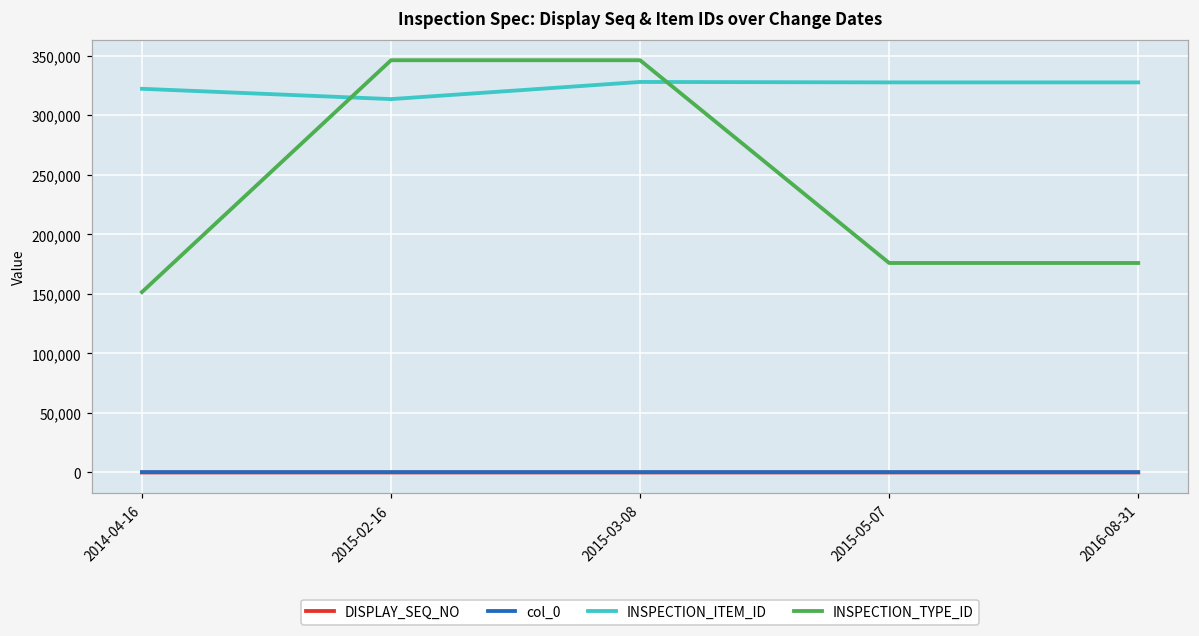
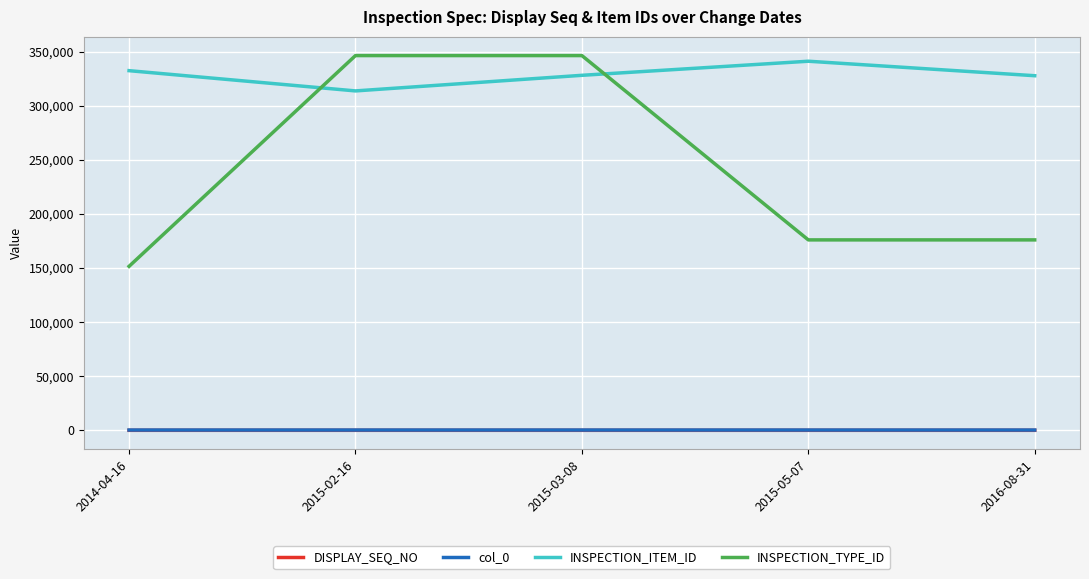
  {
    "col_0": {
      "2014-04-16": "0",
      "2015-02-16": "0",
      "2015-03-08": "0",
      "2015-05-07": "0",
      "2016-08-31": "0"
    },
    "INSPECTION_ITEM_ID": {
-     "2014-04-16": "322,000",
+     "2014-04-16": "332,000",
      "2015-02-16": "314,000",
      "2015-03-08": "328,000",
-     "2015-05-07": "328,000",
+     "2015-05-07": "341,000",
      "2016-08-31": "328,000"
    },
    "INSPECTION_TYPE_ID": {
      "2014-04-16": "152,000",
      "2015-02-16": "346,000",
      "2015-03-08": "346,000",
      "2015-05-07": "176,000",
      "2016-08-31": "176,000"
    }
  }
